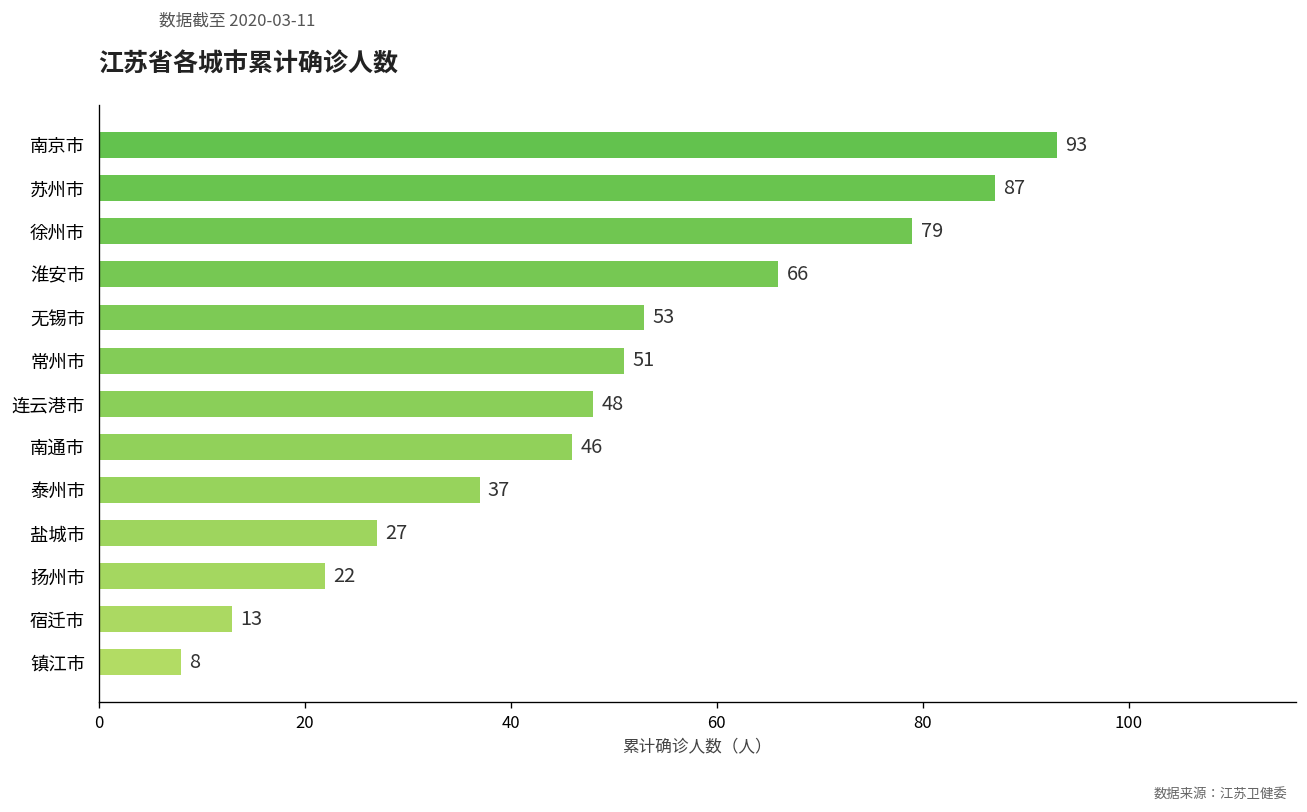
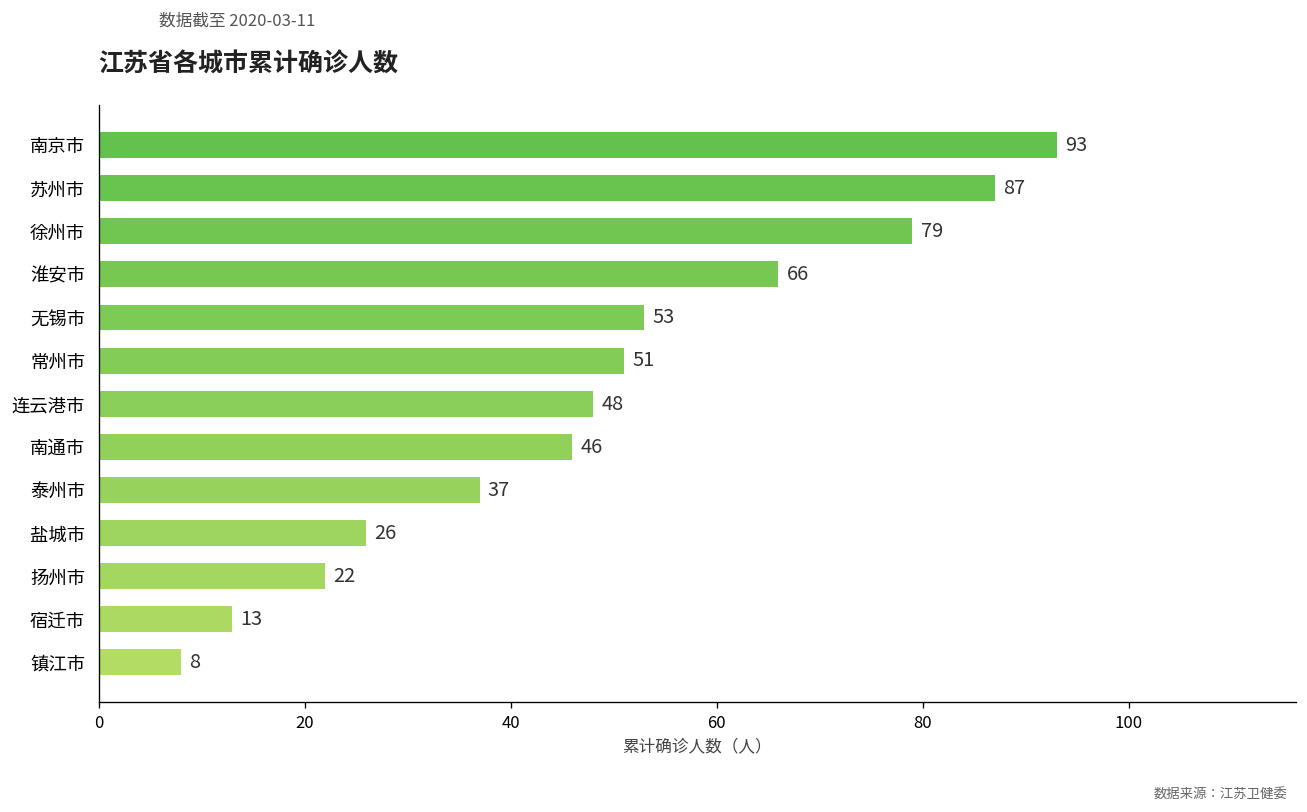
  {
    "南京市": 93,
    "苏州市": 87,
    "徐州市": 79,
    "淮安市": 66,
    "无锡市": 53,
    "常州市": 51,
    "连云港市": 48,
    "南通市": 46,
    "泰州市": 37,
-   "盐城市": 27,
+   "盐城市": 26,
    "扬州市": 22,
    "宿迁市": 13,
    "镇江市": 8
  }
